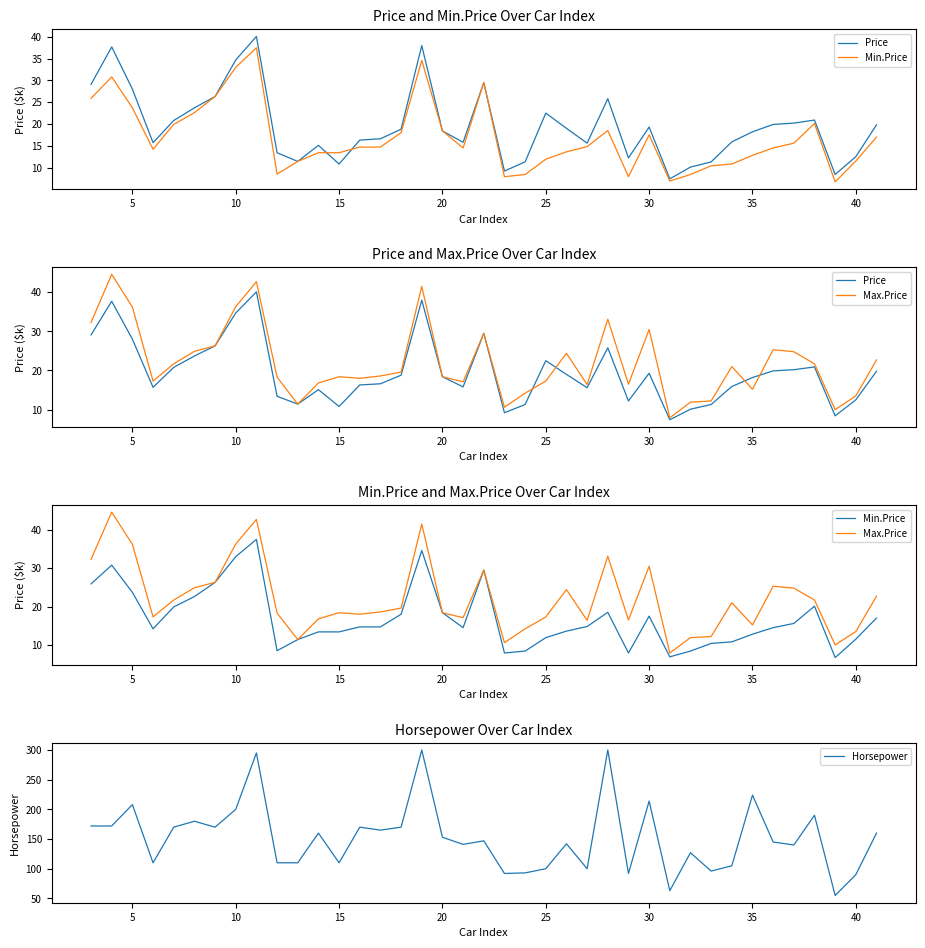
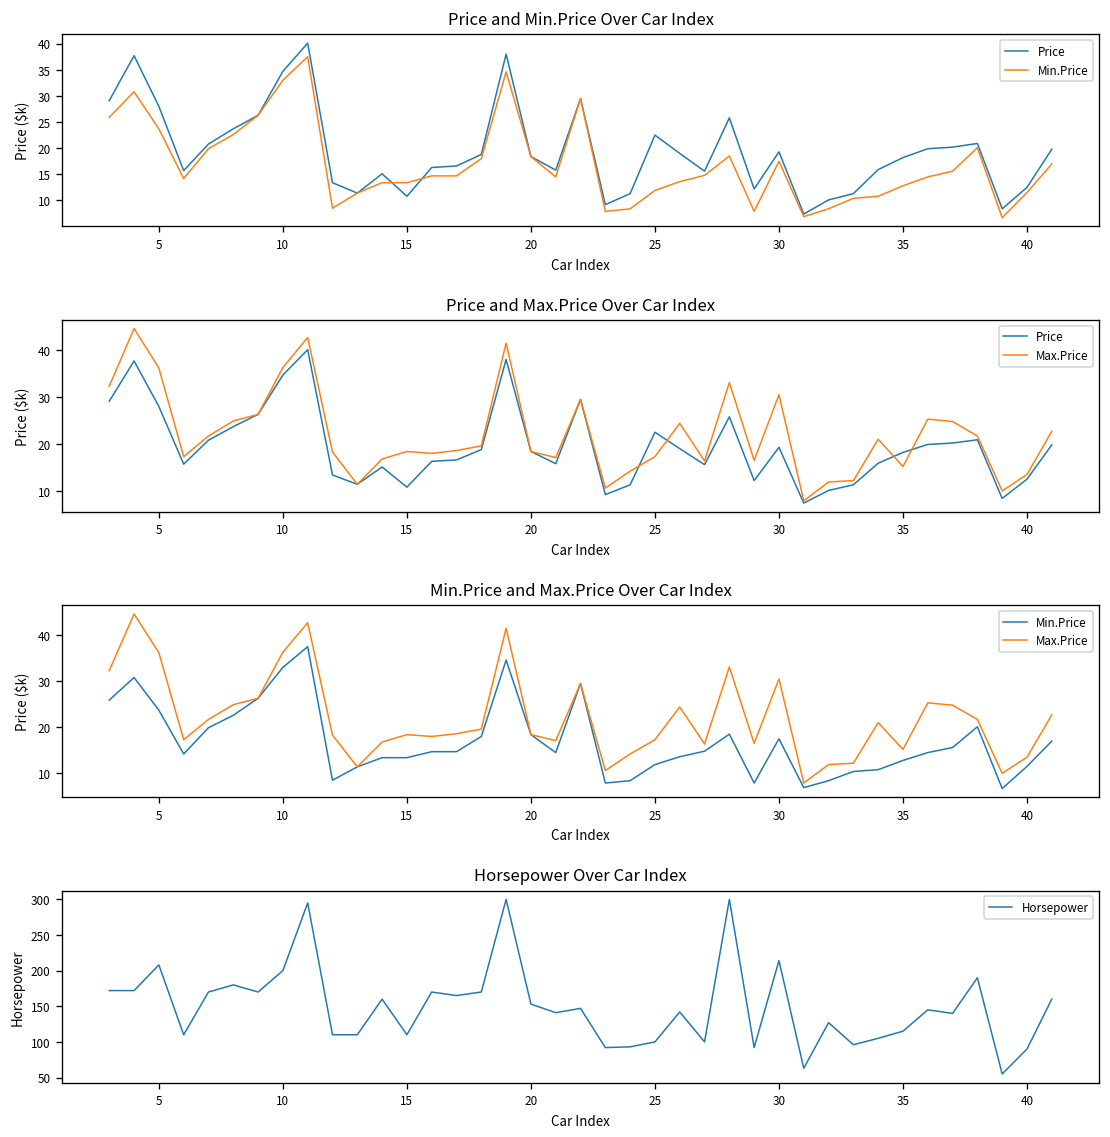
  {
    "Price and Min.Price Over Car Index": {
      "Price": {
        "5": 28,
        "10": 35,
        "15": 11,
        "25": 23,
        "30": 19,
        "35": 18,
        "40": 13
      }
    },
    "Price and Max.Price Over Car Index": {
      "Price": {
        "5": 28,
        "10": 35,
        "15": 11,
        "25": 23,
        "30": 19,
        "35": 18,
        "40": 13
      },
      "Max.Price": {
        "5": 36,
        "10": 36,
        "15": 18,
        "25": 17,
        "30": 31,
        "35": 15,
        "40": 14
      }
    },
    "Min.Price and Max.Price Over Car Index": {
      "Min.Price": {
        "5": 24,
        "10": 33,
        "15": 13,
        "25": 12,
        "30": 18,
        "35": 13,
        "40": 12
      },
      "Max.Price": {
        "5": 36,
        "10": 36,
        "15": 18,
        "25": 17,
        "30": 31,
        "35": 15,
        "40": 14
      }
    },
    "Horsepower Over Car Index": {
      "5": 210,
      "10": 200,
      "15": 110,
      "20": 150,
      "25": 100,
      "30": 210,
-     "35": 220,
+     "35": 120,
      "40": 90
    }
  }
